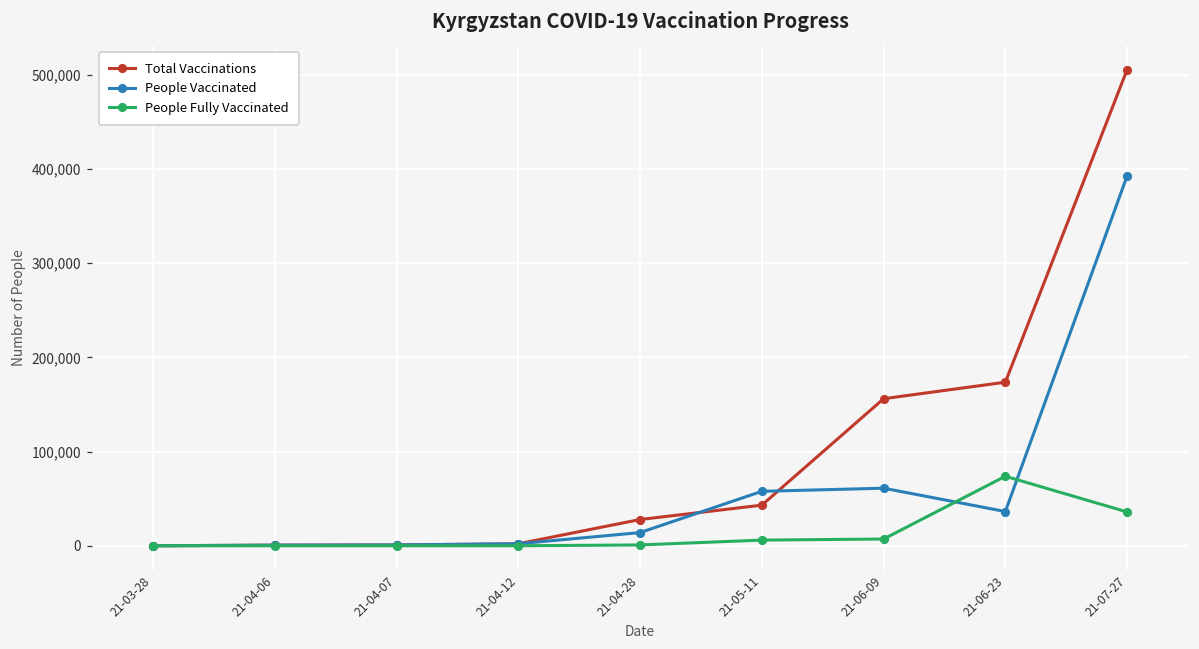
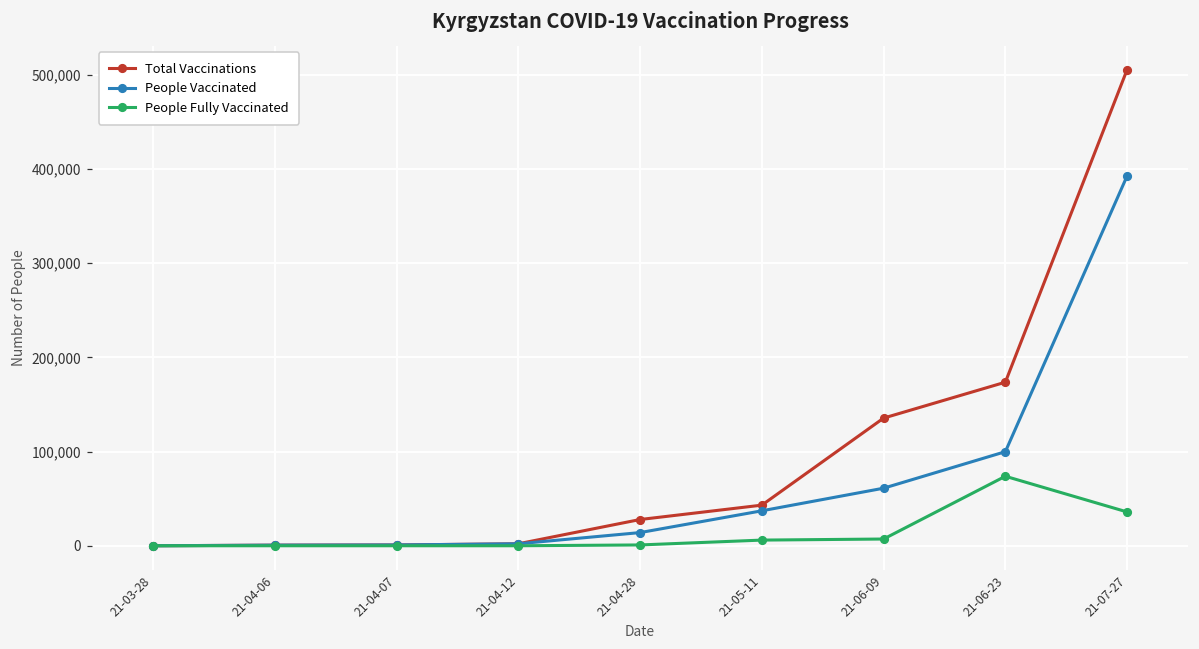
  {
    "Total Vaccinations": {
      "21-04-28": "30,000",
      "21-05-11": "40,000",
-     "21-06-09": "160,000",
+     "21-06-09": "140,000",
      "21-06-23": "170,000",
      "21-07-27": "510,000"
    },
    "People Vaccinated": {
      "21-04-28": "10,000",
-     "21-05-11": "60,000",
+     "21-05-11": "40,000",
      "21-06-09": "60,000",
-     "21-06-23": "40,000",
+     "21-06-23": "100,000",
      "21-07-27": "390,000"
    },
    "People Fully Vaccinated": {
      "21-04-28": "0",
      "21-05-11": "10,000",
      "21-06-09": "10,000",
      "21-06-23": "70,000",
      "21-07-27": "40,000"
    }
  }
